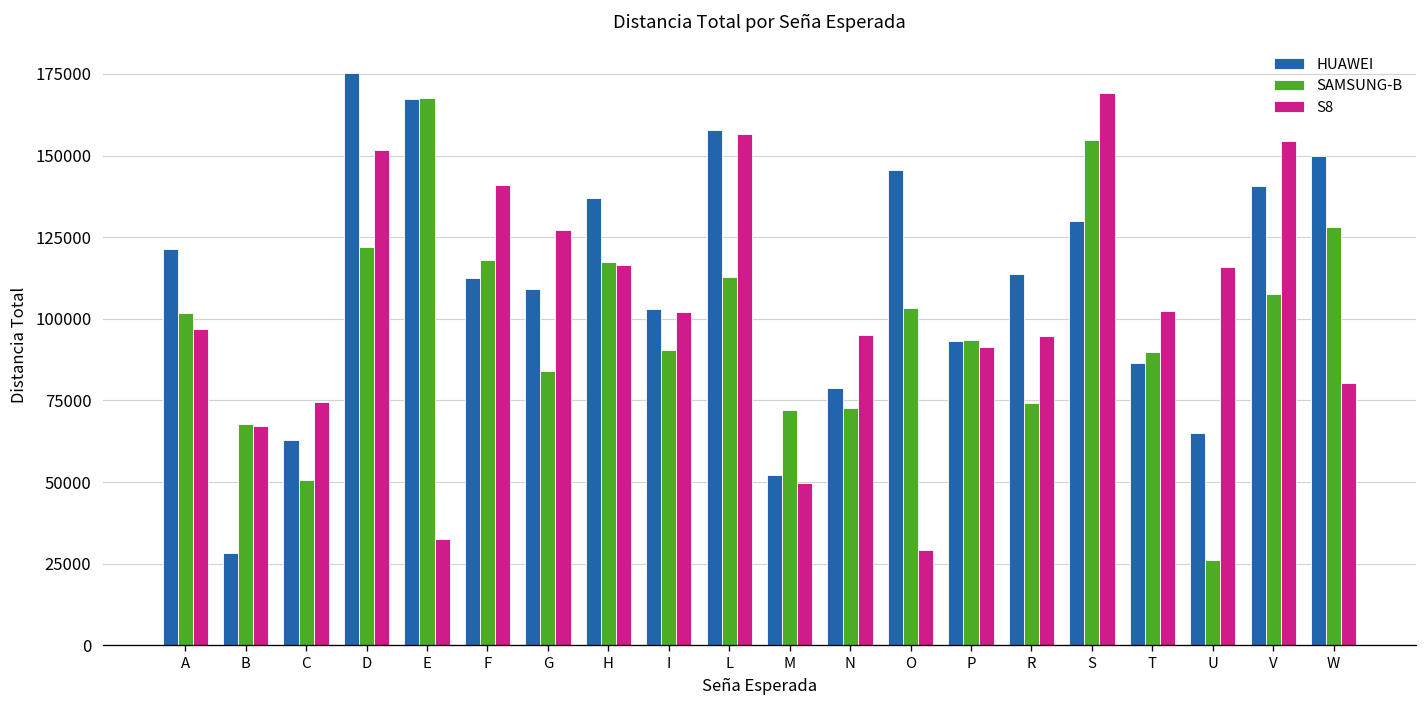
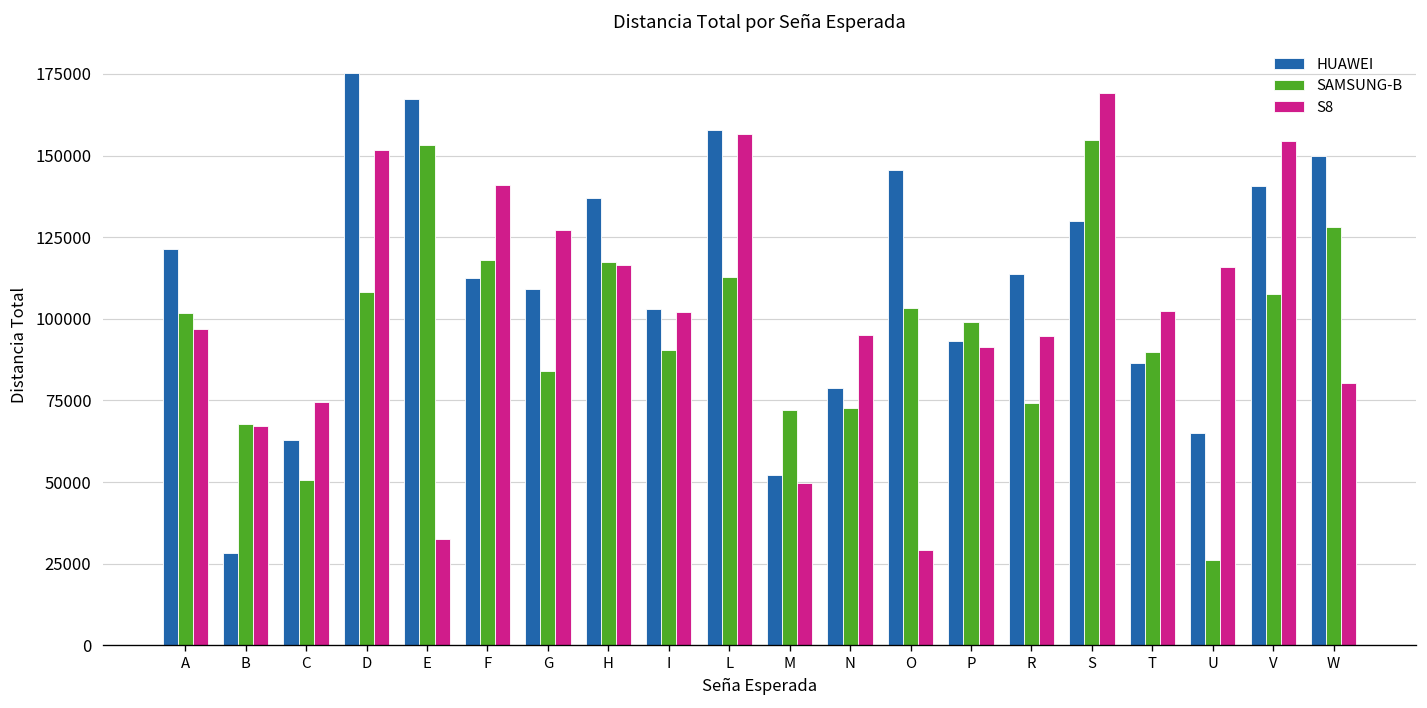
  {
    "HUAWEI": {
      "A": 121000,
      "B": 28000,
      "C": 63000,
      "D": 175000,
      "E": 167000,
      "F": 113000,
      "G": 109000,
      "H": 137000,
      "I": 103000,
      "L": 158000,
      "M": 52000,
      "N": 79000,
      "O": 146000,
      "P": 93000,
      "R": 114000,
      "S": 130000,
      "T": 86000,
      "U": 65000,
      "V": 141000,
      "W": 150000
    },
    "SAMSUNG-B": {
      "A": 102000,
      "B": 68000,
      "C": 51000,
-     "D": 122000,
-     "E": 168000,
+     "D": 108000,
+     "E": 153000,
      "F": 118000,
      "G": 84000,
      "H": 117000,
      "I": 90000,
      "L": 113000,
      "M": 72000,
      "N": 73000,
      "O": 103000,
-     "P": 93000,
+     "P": 99000,
      "R": 74000,
      "S": 155000,
      "T": 90000,
      "U": 26000,
      "V": 108000,
      "W": 128000
    },
    "S8": {
      "A": 97000,
      "B": 67000,
      "C": 75000,
      "D": 152000,
      "E": 33000,
      "F": 141000,
      "G": 127000,
      "H": 116000,
      "I": 102000,
      "L": 157000,
      "M": 50000,
      "N": 95000,
      "O": 29000,
      "P": 91000,
      "R": 95000,
      "S": 169000,
      "T": 102000,
      "U": 116000,
      "V": 154000,
      "W": 80000
    }
  }
